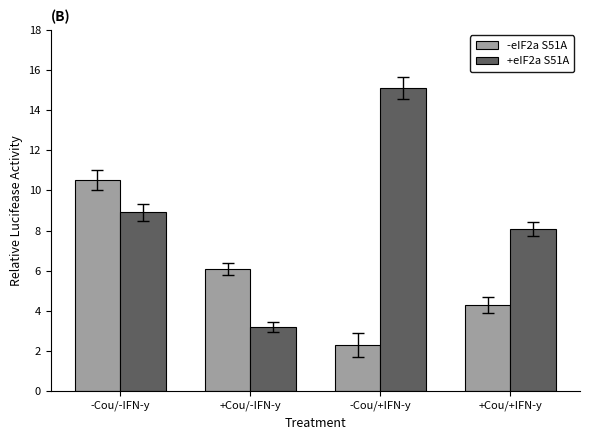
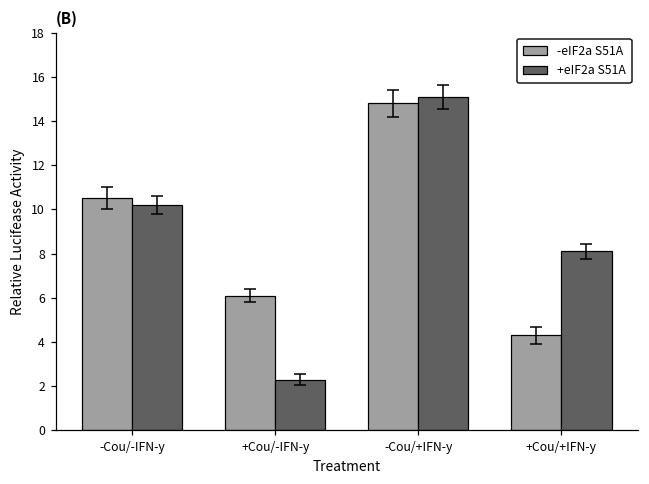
  {
    "-eIF2a S51A": {
      "-Cou/-IFN-y": 10.5,
      "+Cou/-IFN-y": 6.1,
-     "-Cou/+IFN-y": 2.3,
+     "-Cou/+IFN-y": 14.8,
      "+Cou/+IFN-y": 4.3
    },
    "+eIF2a S51A": {
-     "-Cou/-IFN-y": 8.9,
-     "+Cou/-IFN-y": 3.2,
+     "-Cou/-IFN-y": 10.2,
+     "+Cou/-IFN-y": 2.3,
      "-Cou/+IFN-y": 15.1,
      "+Cou/+IFN-y": 8.1
    }
  }
